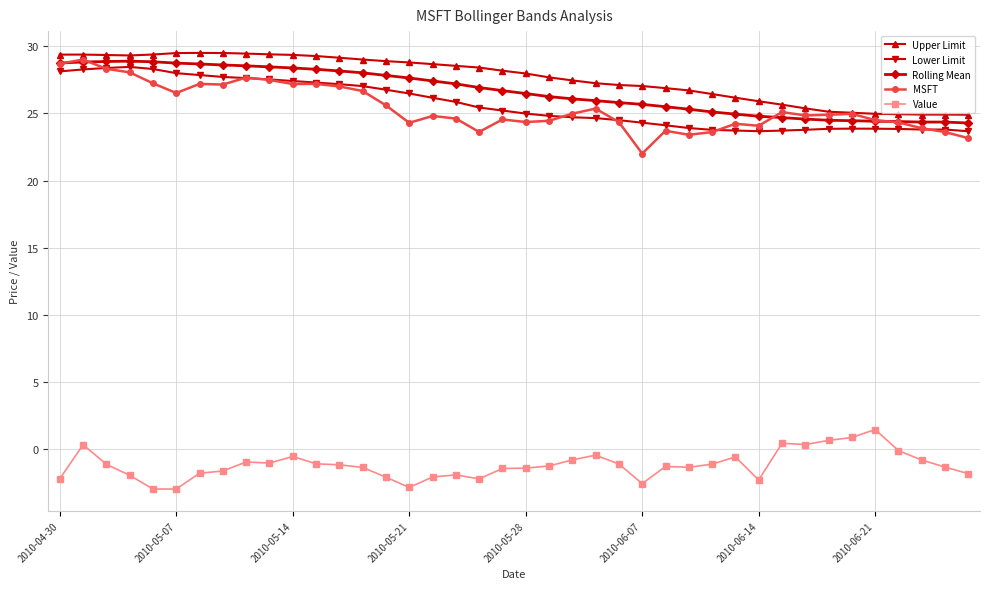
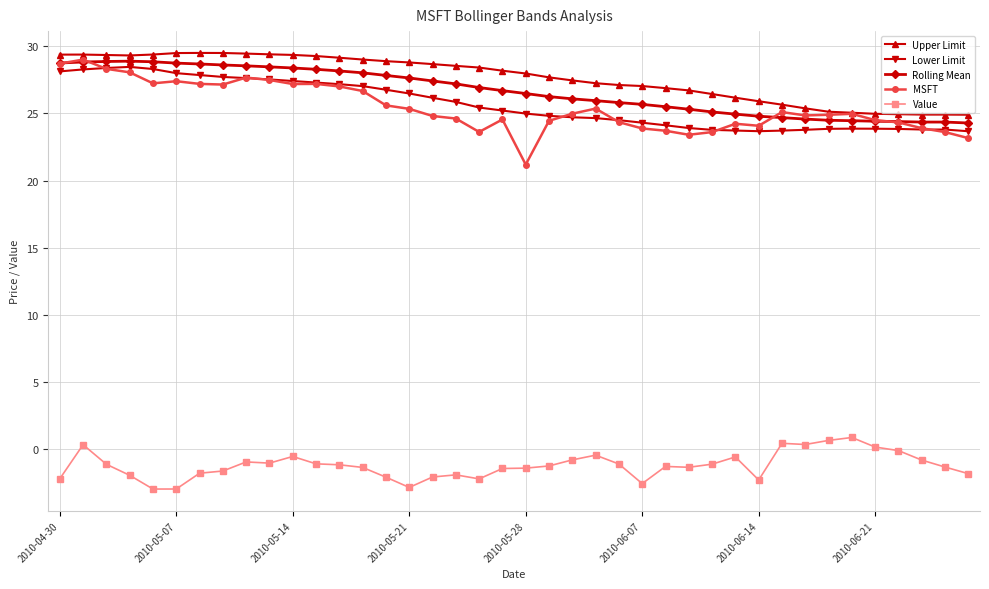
  {
    "MSFT": {
-     "2010-05-07": 26.5,
+     "2010-05-07": 27.4,
      "2010-05-14": 27.2,
-     "2010-05-21": 24.3,
-     "2010-05-28": 24.4,
-     "2010-06-07": 22.0,
+     "2010-05-21": 25.3,
+     "2010-05-28": 21.2,
+     "2010-06-07": 23.9,
      "2010-06-14": 24.1
    },
    "Value": {
      "2010-04-30": -2.2,
      "2010-05-07": -3.0,
      "2010-05-14": -0.6,
      "2010-05-21": -2.9,
      "2010-05-28": -1.4,
      "2010-06-07": -2.6,
      "2010-06-14": -2.3,
-     "2010-06-21": 1.5
+     "2010-06-21": 0.1
    }
  }
